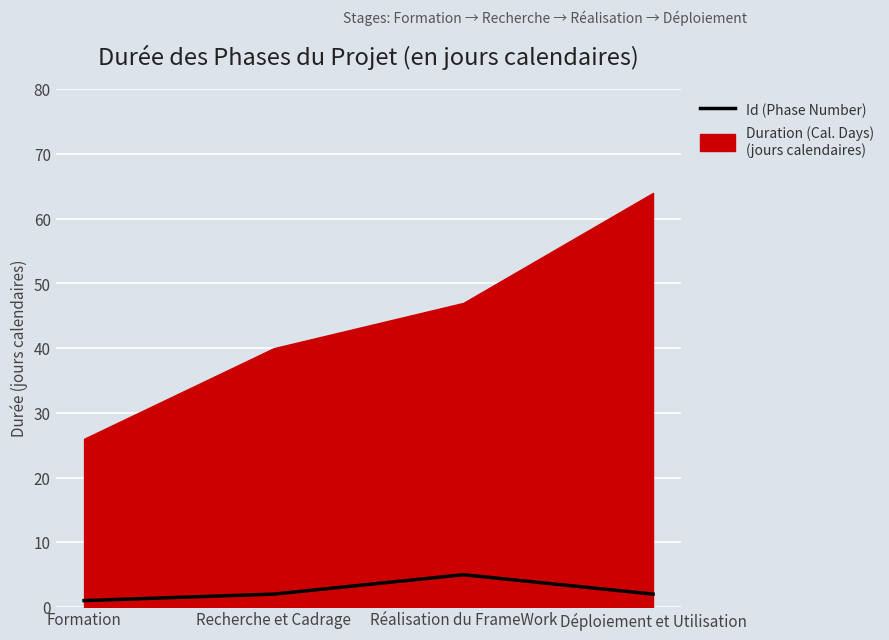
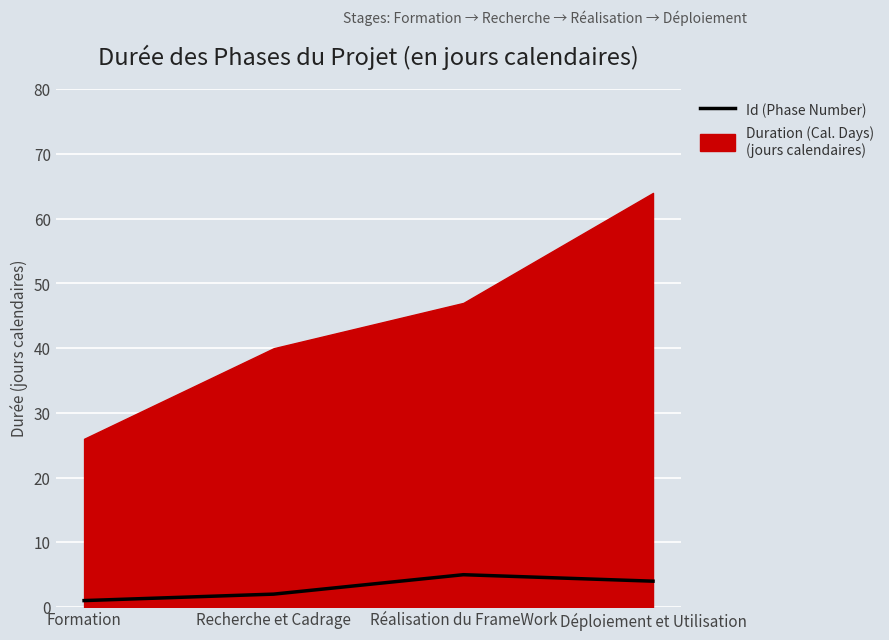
  {
    "Id (Phase Number)": {
      "Formation": 1,
      "Recherche et Cadrage": 2,
      "Réalisation du FrameWork": 5,
-     "Déploiement et Utilisation": 2
+     "Déploiement et Utilisation": 4
    }
  }
